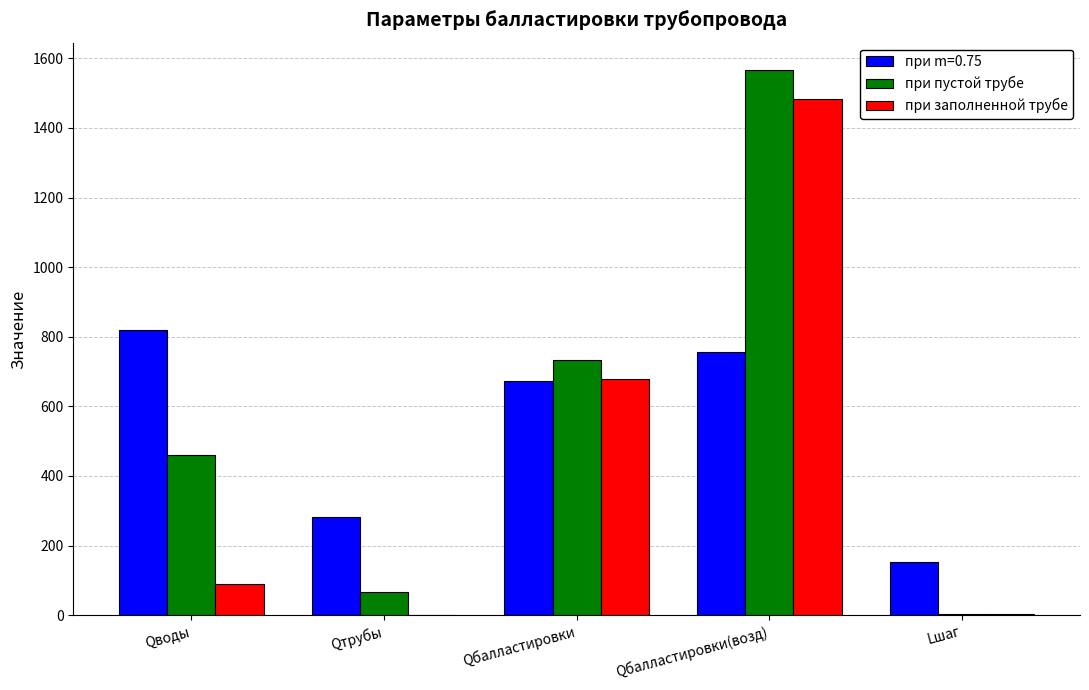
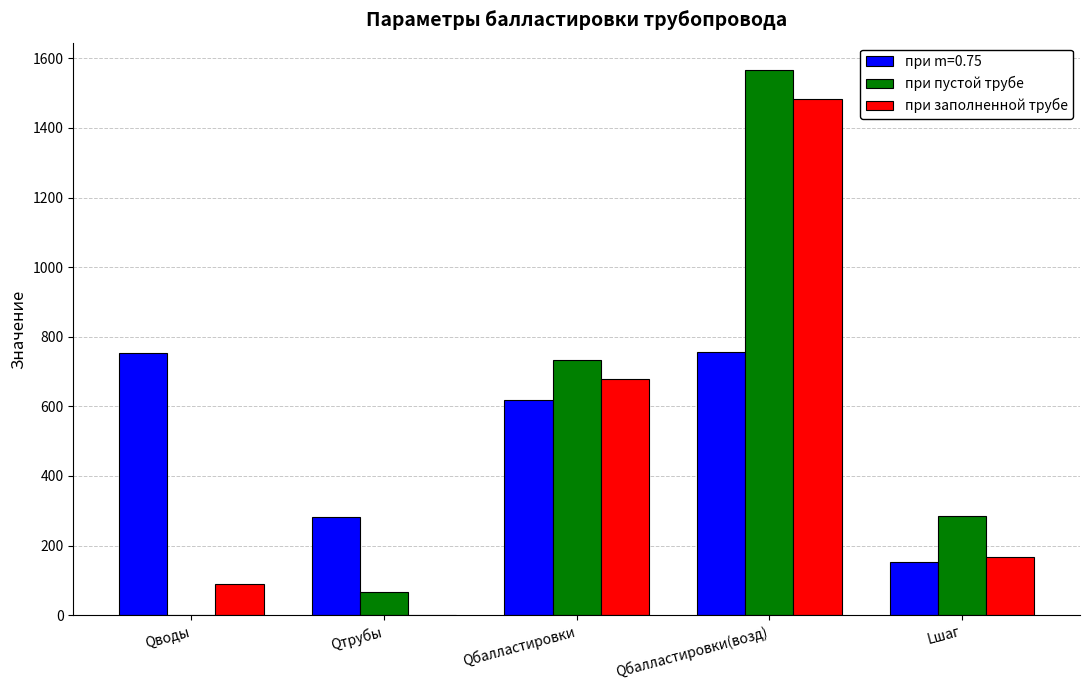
  {
    "при m=0.75": {
-     "Qводы": 820,
+     "Qводы": 750,
      "Qтрубы": 280,
-     "Qбалластировки": 670,
+     "Qбалластировки": 620,
      "Qбалластировки(возд)": 760,
      "Lшаг": 150
    },
    "при пустой трубе": {
-     "Qводы": 460,
+     "Qводы": 0,
      "Qтрубы": 70,
      "Qбалластировки": 730,
      "Qбалластировки(возд)": 1570,
-     "Lшаг": 0
+     "Lшаг": 280
    },
    "при заполненной трубе": {
      "Qводы": 90,
      "Qтрубы": 0,
      "Qбалластировки": 680,
      "Qбалластировки(возд)": 1480,
-     "Lшаг": 0
+     "Lшаг": 170
    }
  }
